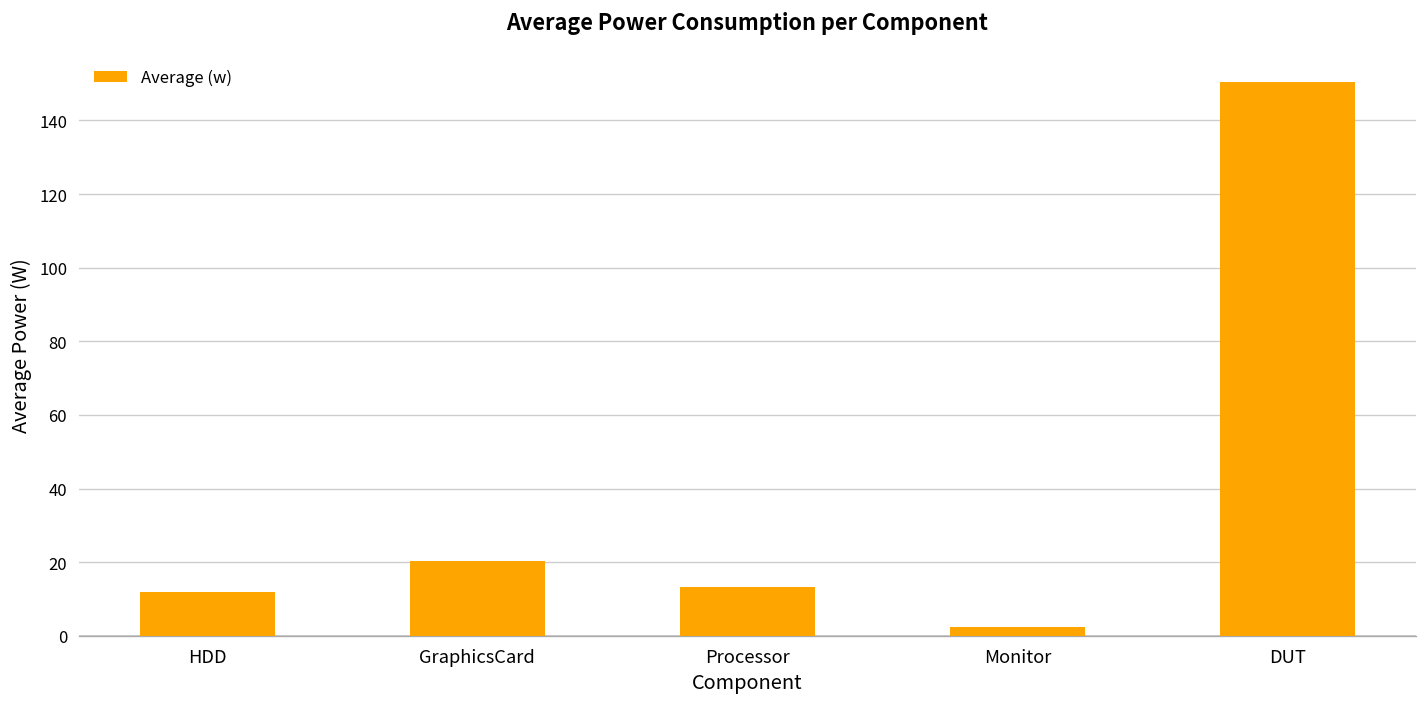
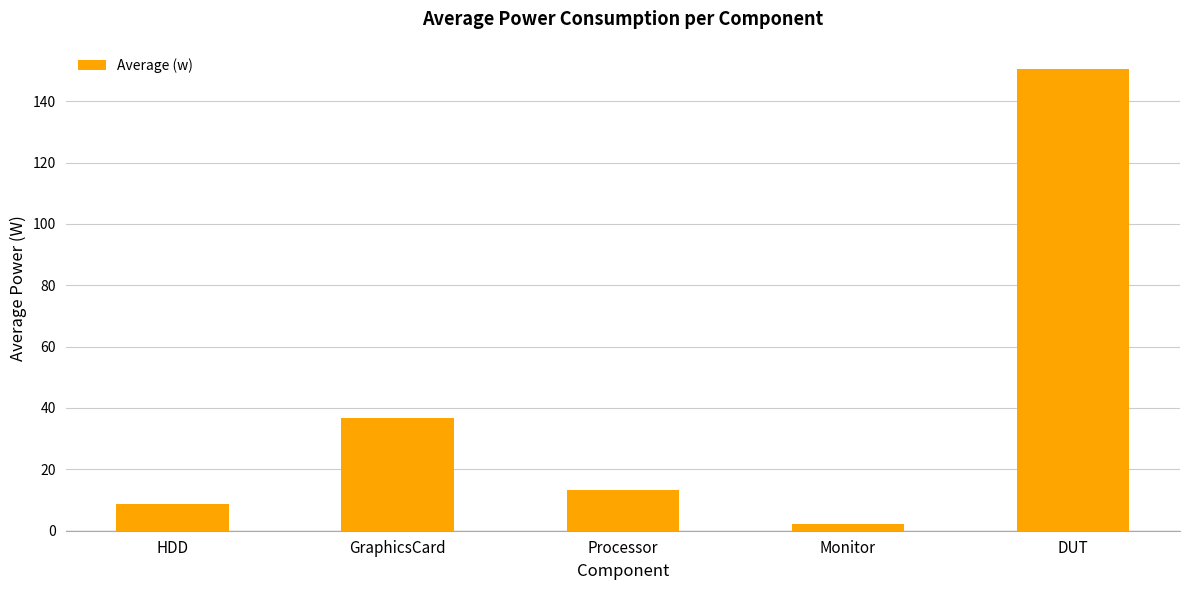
  {
-   "HDD": 12,
-   "GraphicsCard": 20,
+   "HDD": 9,
+   "GraphicsCard": 37,
    "Processor": 13,
    "Monitor": 2,
    "DUT": 151
  }
